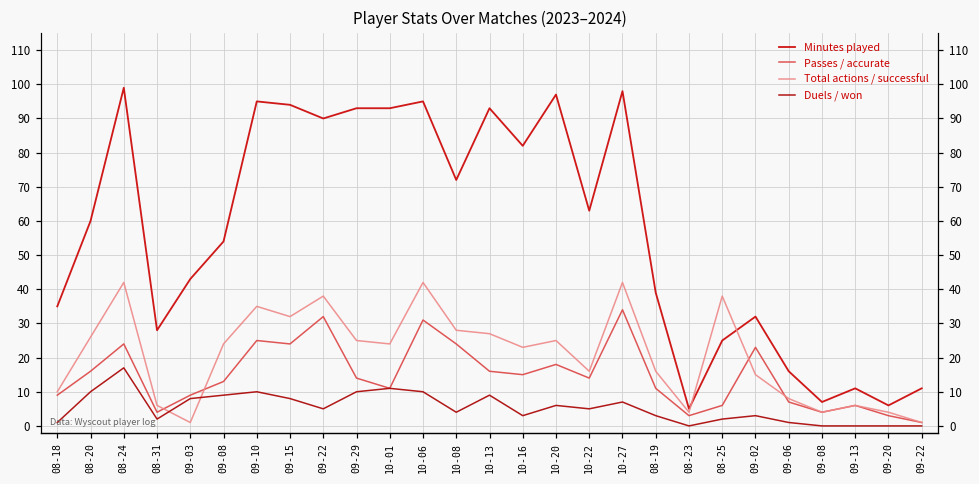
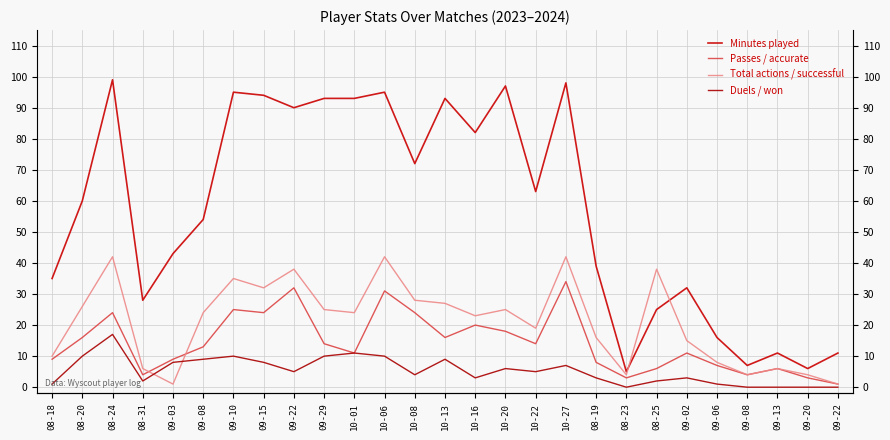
  {
    "Passes / accurate": {
      "08-18": 9,
      "08-20": 16,
      "08-24": 24,
      "08-31": 4,
      "09-03": 9,
      "09-10": 25,
      "09-15": 24,
      "09-29": 14,
      "10-06": 31,
      "10-08": 24,
      "10-13": 16,
-     "10-16": 15,
+     "10-16": 20,
      "10-20": 18,
      "10-22": 14,
      "10-27": 34,
-     "08-19": 11,
+     "08-19": 8,
      "08-23": 3,
      "08-25": 6,
-     "09-02": 23,
+     "09-02": 11,
      "09-06": 7,
      "09-20": 3
    },
    "Total actions / successful": {
      "08-18": 10,
      "08-20": 26,
      "08-24": 42,
      "08-31": 6,
      "09-03": 1,
      "09-10": 35,
      "09-15": 32,
      "09-29": 25,
      "10-01": 24,
      "10-06": 42,
      "10-08": 28,
      "10-13": 27,
      "10-16": 23,
      "10-20": 25,
-     "10-22": 16,
+     "10-22": 19,
      "10-27": 42,
      "08-19": 16,
      "08-23": 4,
      "08-25": 38,
      "09-02": 15,
      "09-06": 8,
      "09-20": 4
    }
  }
